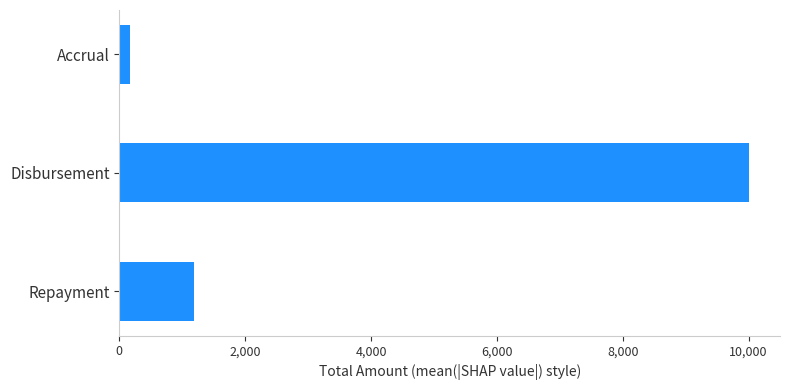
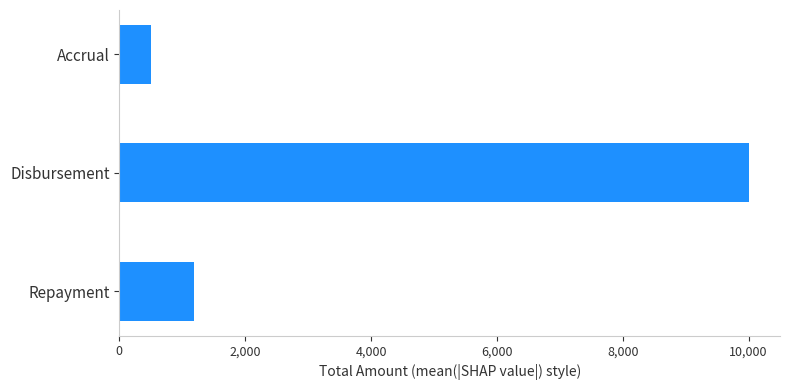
  {
-   "Accrual": "200",
+   "Accrual": "500",
    "Disbursement": "10,000",
    "Repayment": "1,200"
  }
